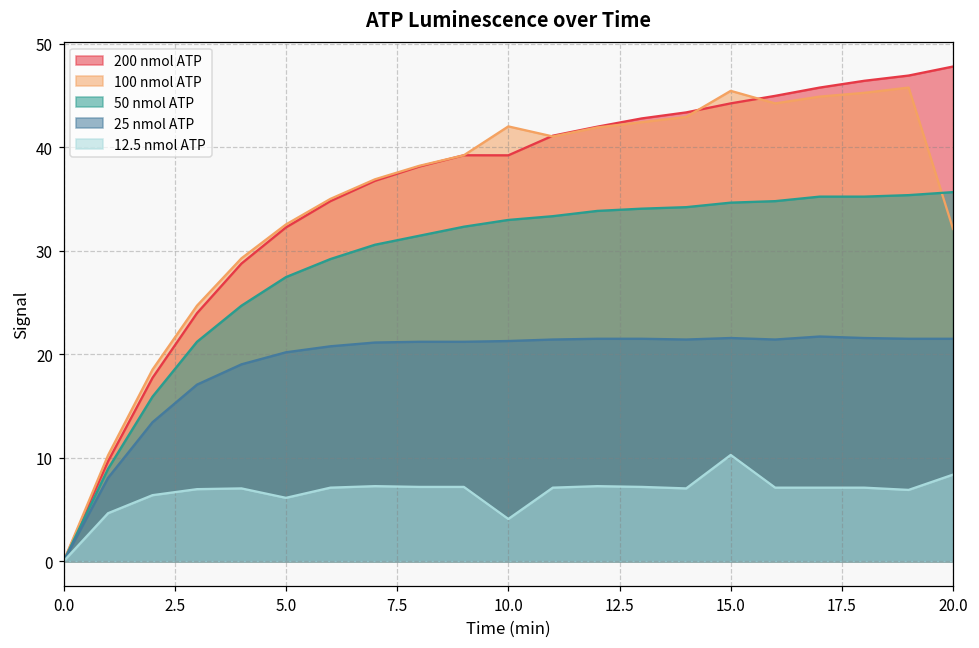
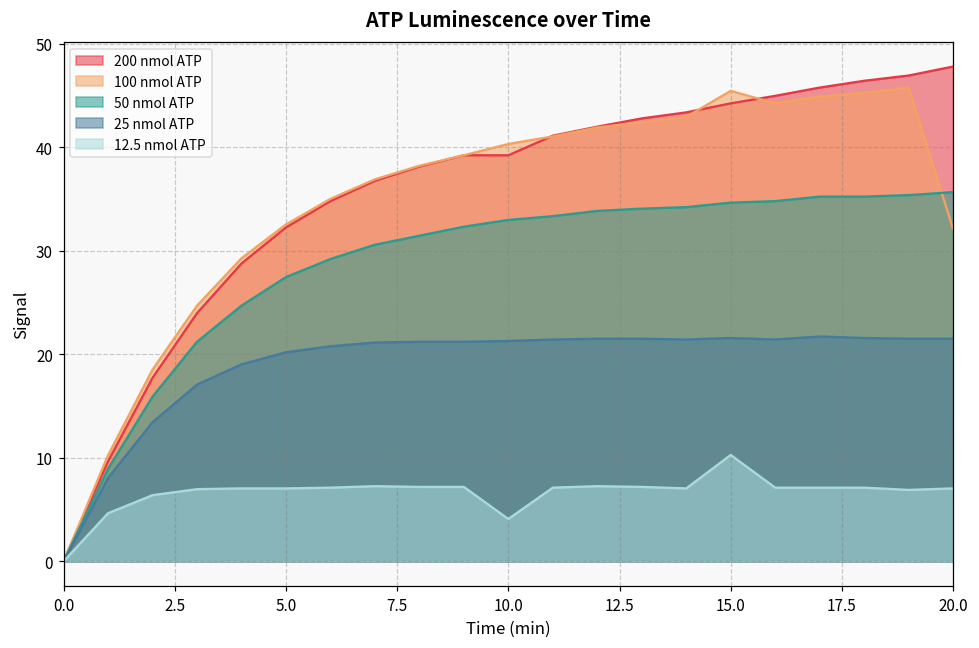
  {
    "200 nmol ATP": {
      "5.0": 32,
      "10.0": 39,
      "15.0": 44,
      "20.0": 48
    },
    "100 nmol ATP": {
      "5.0": 33,
-     "10.0": 42,
+     "10.0": 40,
      "15.0": 45,
      "20.0": 32
    },
    "12.5 nmol ATP": {
-     "5.0": 6,
+     "5.0": 7,
      "10.0": 4,
      "15.0": 10,
-     "20.0": 8
+     "20.0": 7
    }
  }
